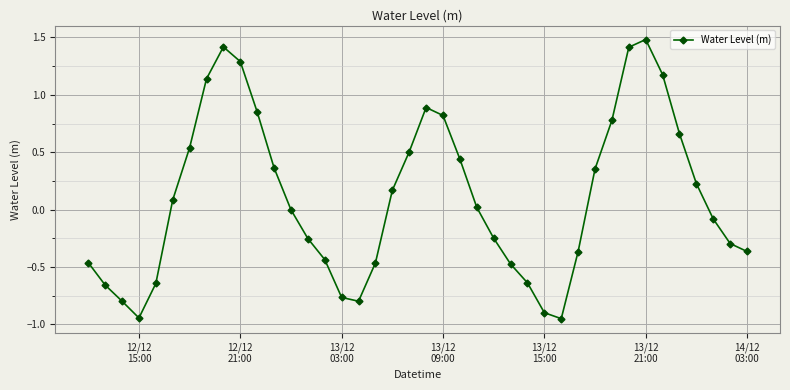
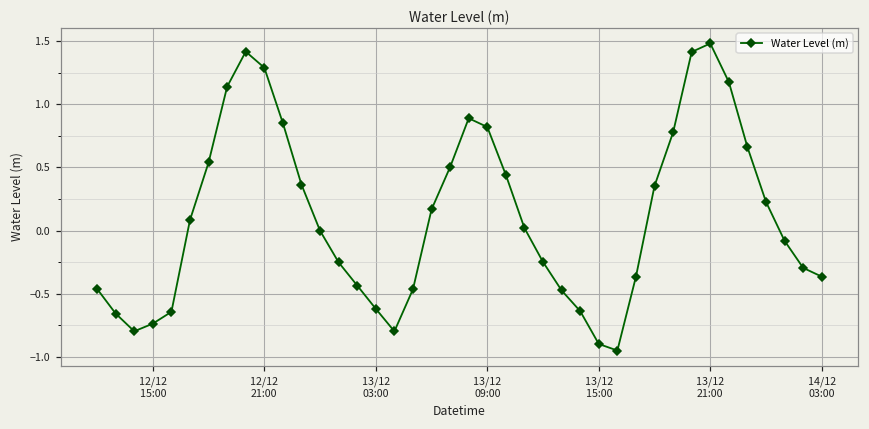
  {
-   "12/12 15:00": -0.94,
+   "12/12 15:00": -0.74,
    "12/12 21:00": 1.29,
-   "13/12 03:00": -0.76,
+   "13/12 03:00": -0.62,
    "13/12 09:00": 0.82,
    "13/12 15:00": -0.90,
    "13/12 21:00": 1.48,
    "14/12 03:00": -0.36
  }
